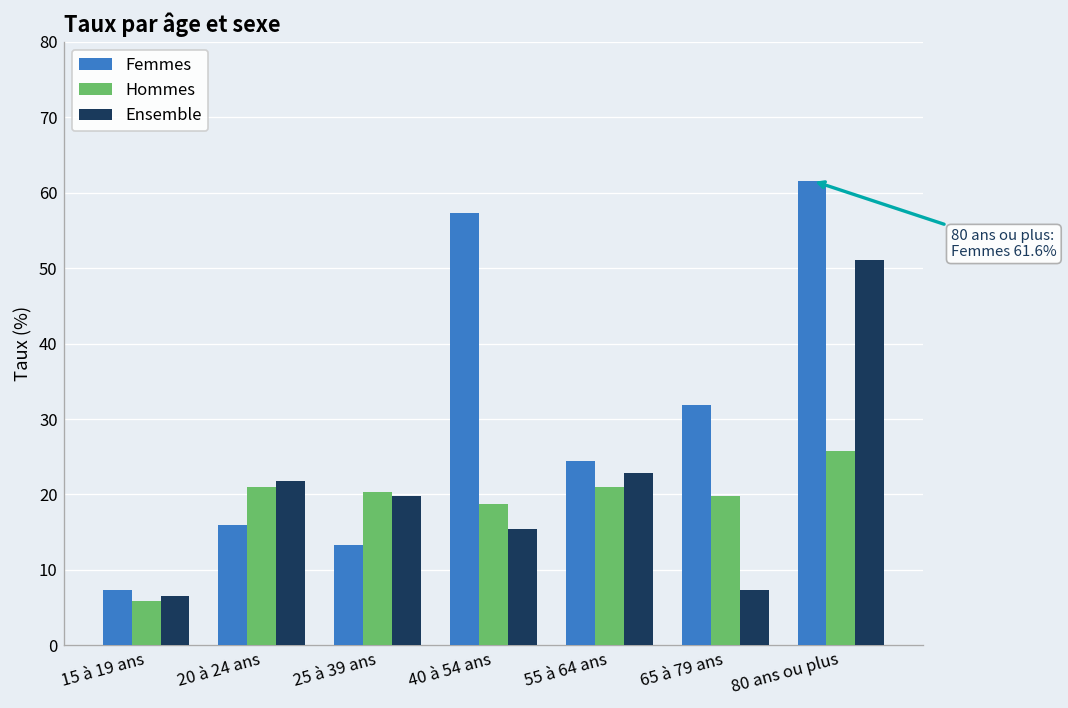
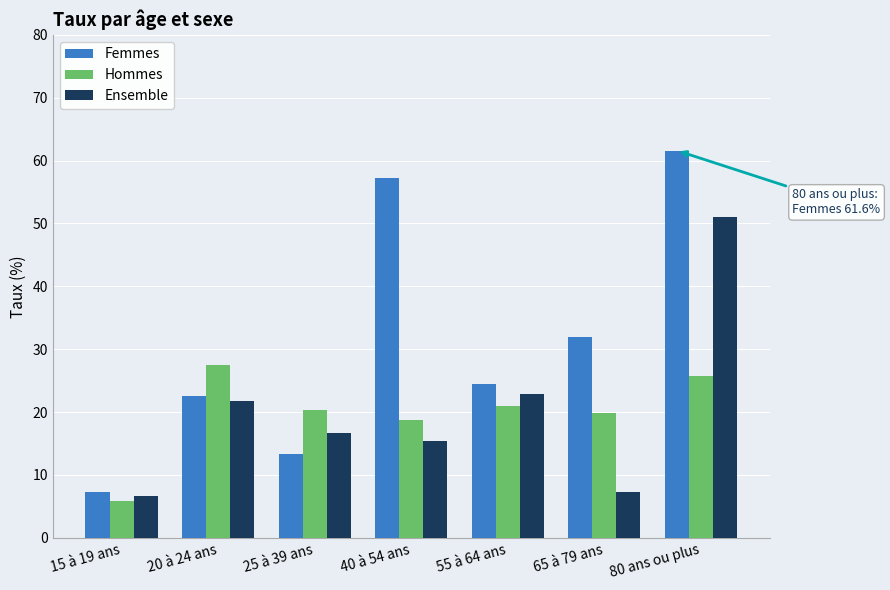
  {
    "Femmes": {
      "15 à 19 ans": 7,
-     "20 à 24 ans": 16,
+     "20 à 24 ans": 23,
      "25 à 39 ans": 13,
      "40 à 54 ans": 57,
      "55 à 64 ans": 24,
      "65 à 79 ans": 32,
      "80 ans ou plus": 62
    },
    "Hommes": {
      "15 à 19 ans": 6,
-     "20 à 24 ans": 21,
+     "20 à 24 ans": 28,
      "25 à 39 ans": 20,
      "40 à 54 ans": 19,
      "55 à 64 ans": 21,
      "65 à 79 ans": 20,
      "80 ans ou plus": 26
    },
    "Ensemble": {
      "15 à 19 ans": 7,
      "20 à 24 ans": 22,
-     "25 à 39 ans": 20,
+     "25 à 39 ans": 17,
      "40 à 54 ans": 15,
      "55 à 64 ans": 23,
      "65 à 79 ans": 7
    }
  }
